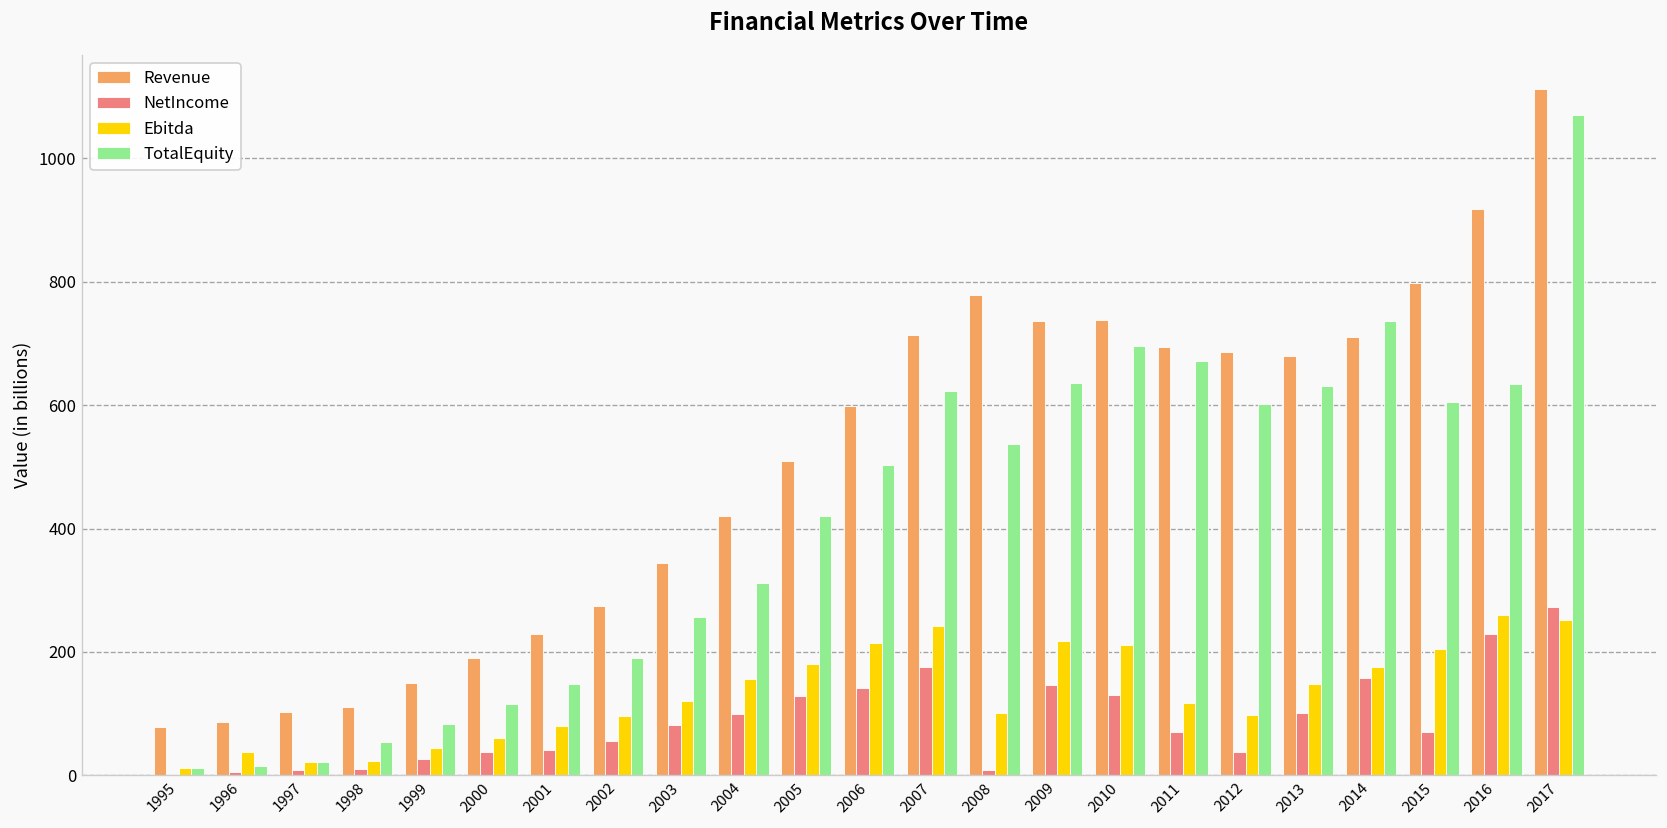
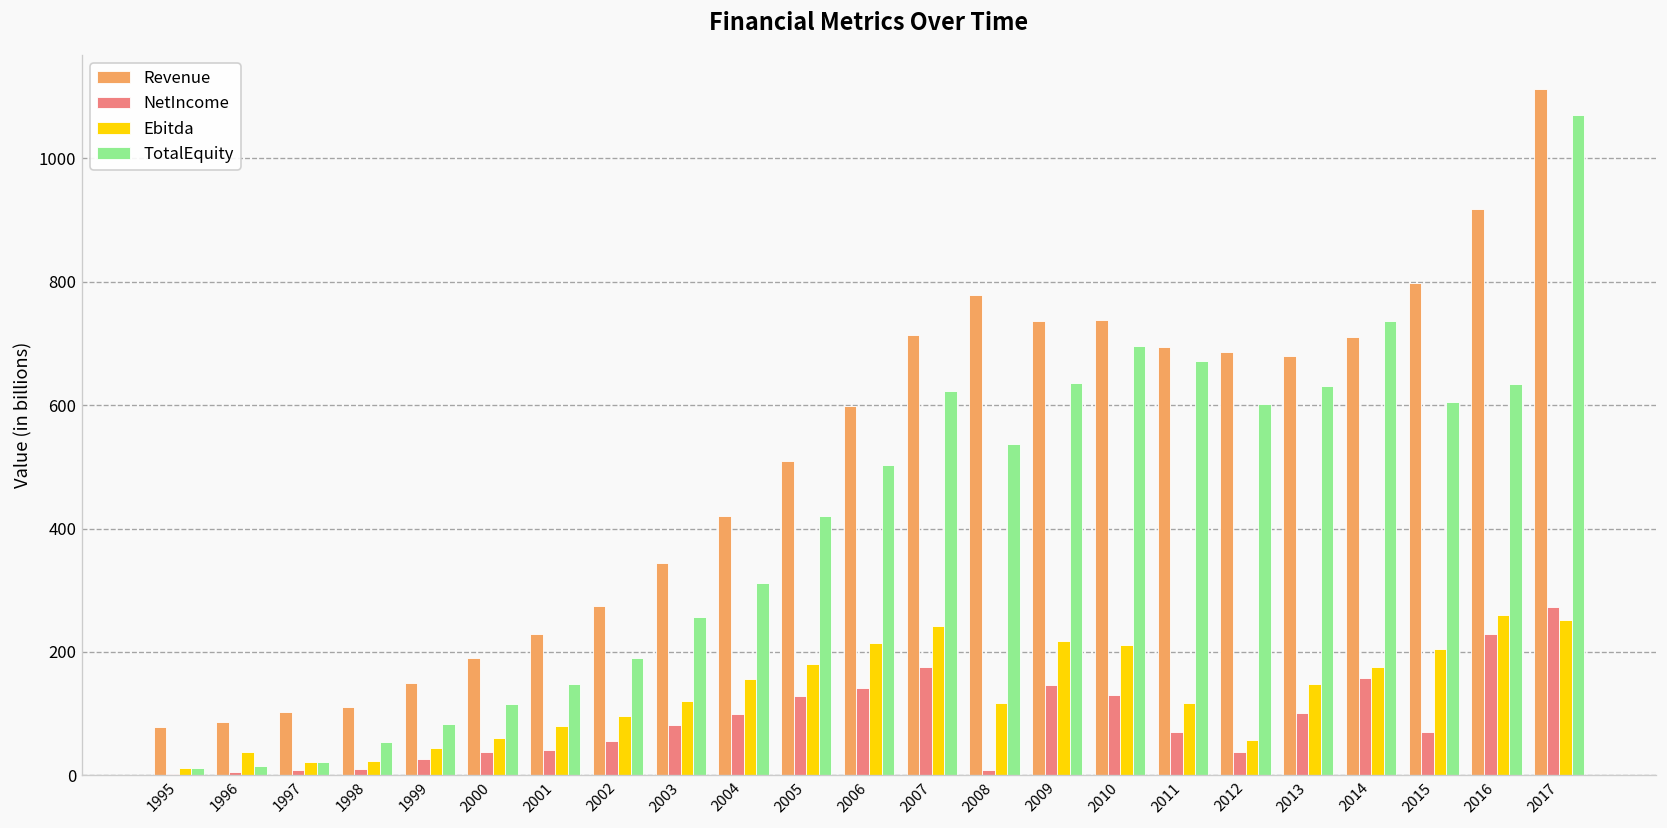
  {
    "Ebitda": {
      "1995": 10,
      "1996": 40,
      "1997": 20,
      "1998": 20,
      "1999": 40,
      "2000": 60,
      "2001": 80,
      "2002": 100,
      "2003": 120,
      "2004": 160,
      "2005": 180,
      "2006": 210,
      "2007": 240,
-     "2008": 100,
+     "2008": 120,
      "2009": 220,
      "2010": 210,
      "2011": 120,
-     "2012": 100,
+     "2012": 60,
      "2013": 150,
      "2014": 180,
      "2015": 210,
      "2016": 260,
      "2017": 250
    },
    "TotalEquity": {
      "1995": 10,
      "1996": 20,
      "1997": 20,
      "1998": 50,
      "1999": 80,
      "2000": 110,
      "2001": 150,
      "2002": 190,
      "2003": 260,
      "2004": 310,
      "2005": 420,
      "2006": 500,
      "2007": 620,
      "2008": 540,
      "2009": 640,
      "2010": 700,
      "2011": 670,
      "2012": 600,
      "2013": 630,
      "2014": 740,
      "2015": 600,
      "2016": 630,
      "2017": 1070
    }
  }
